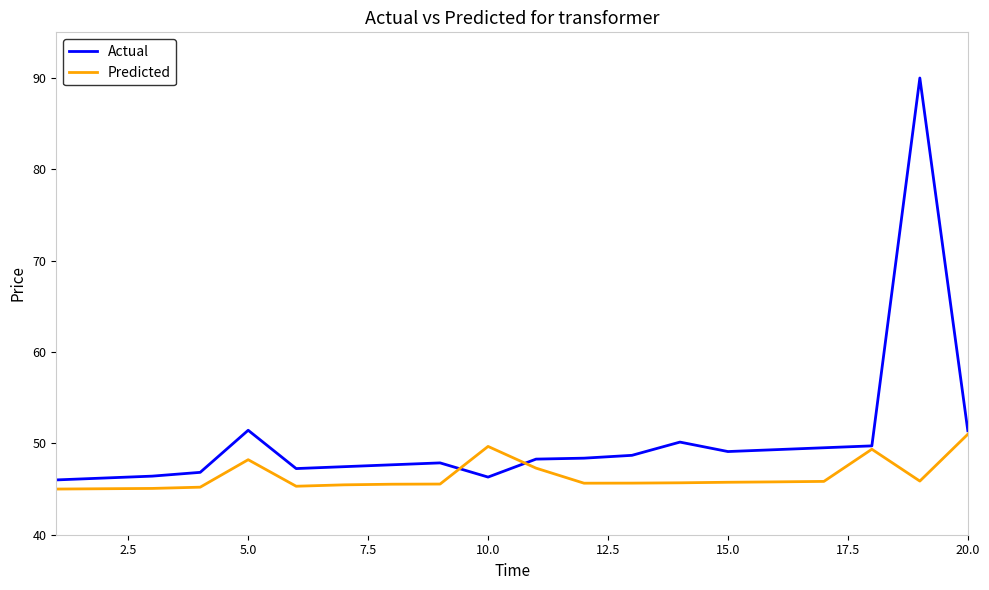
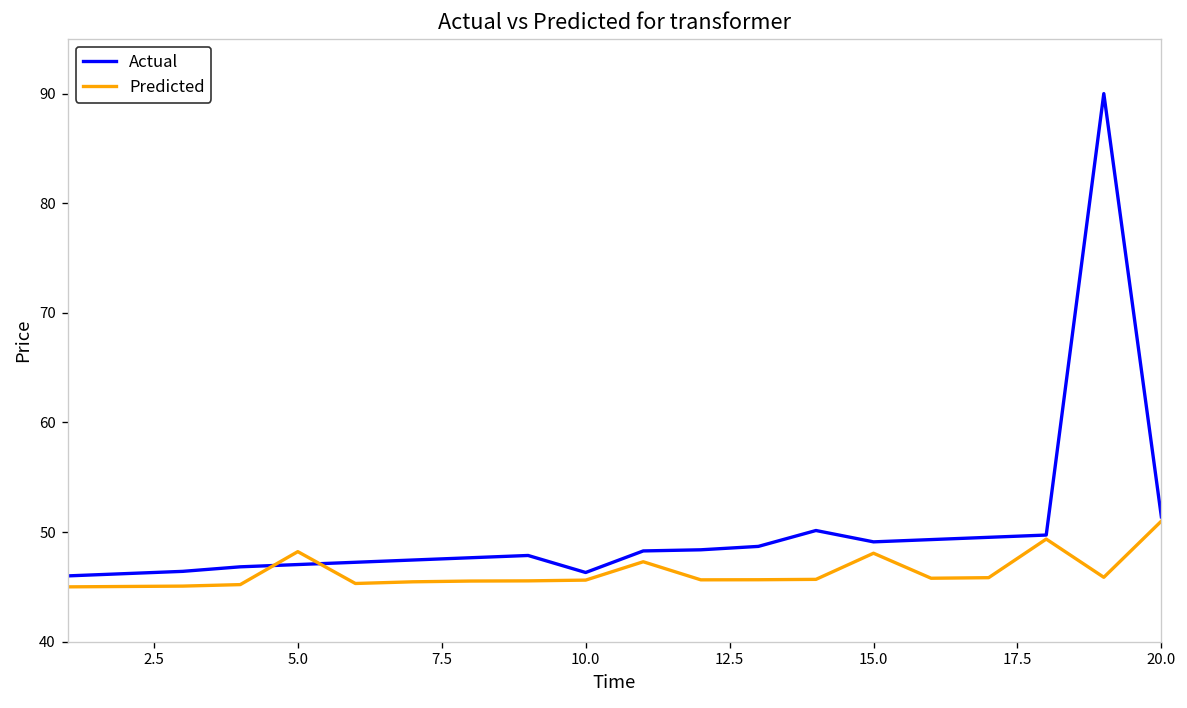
  {
    "Actual": {
-     "5.0": 51,
+     "5.0": 47,
      "10.0": 46,
      "15.0": 49,
      "20.0": 51
    },
    "Predicted": {
      "5.0": 48,
-     "10.0": 50,
-     "15.0": 46,
+     "10.0": 46,
+     "15.0": 48,
      "20.0": 51
    }
  }
